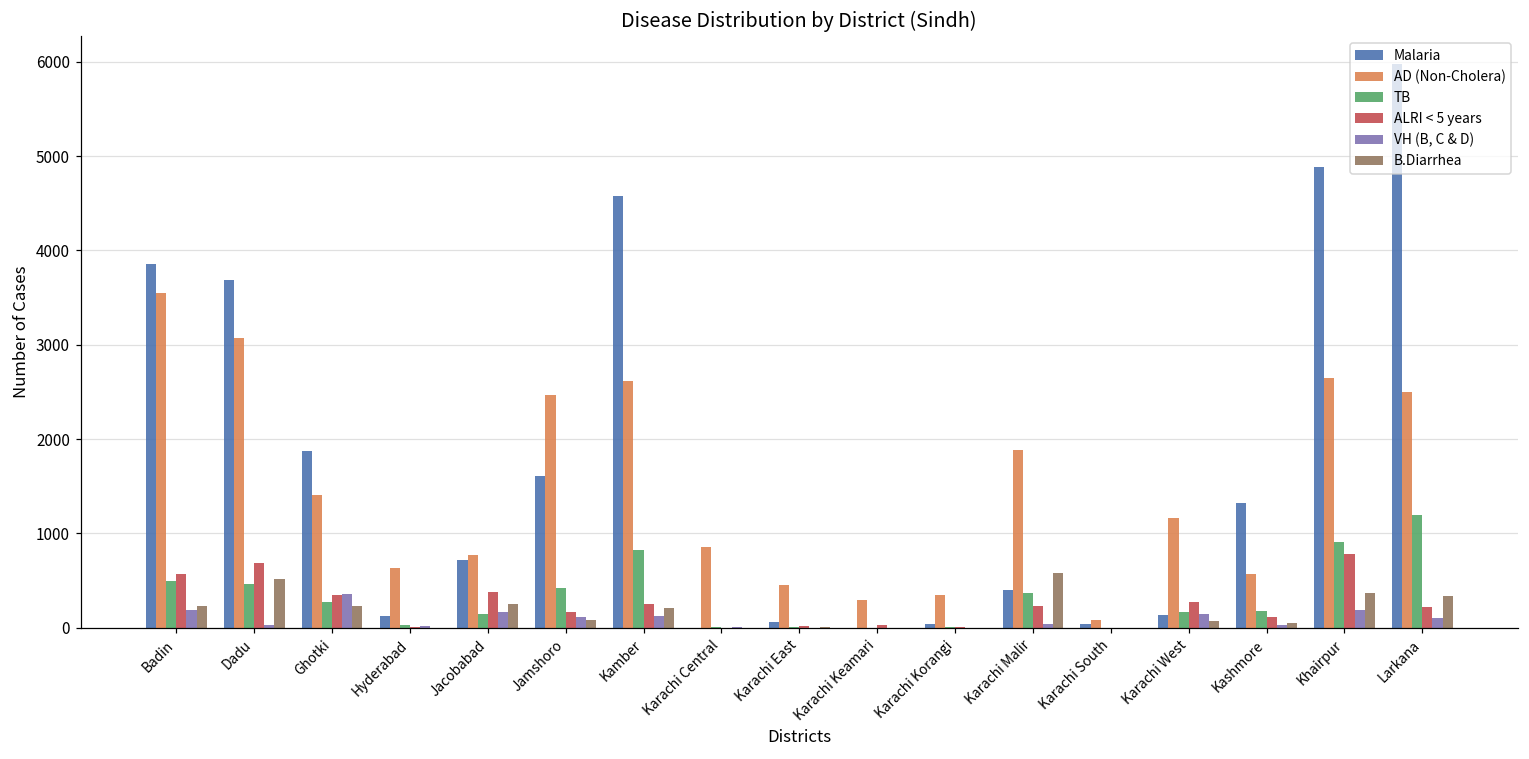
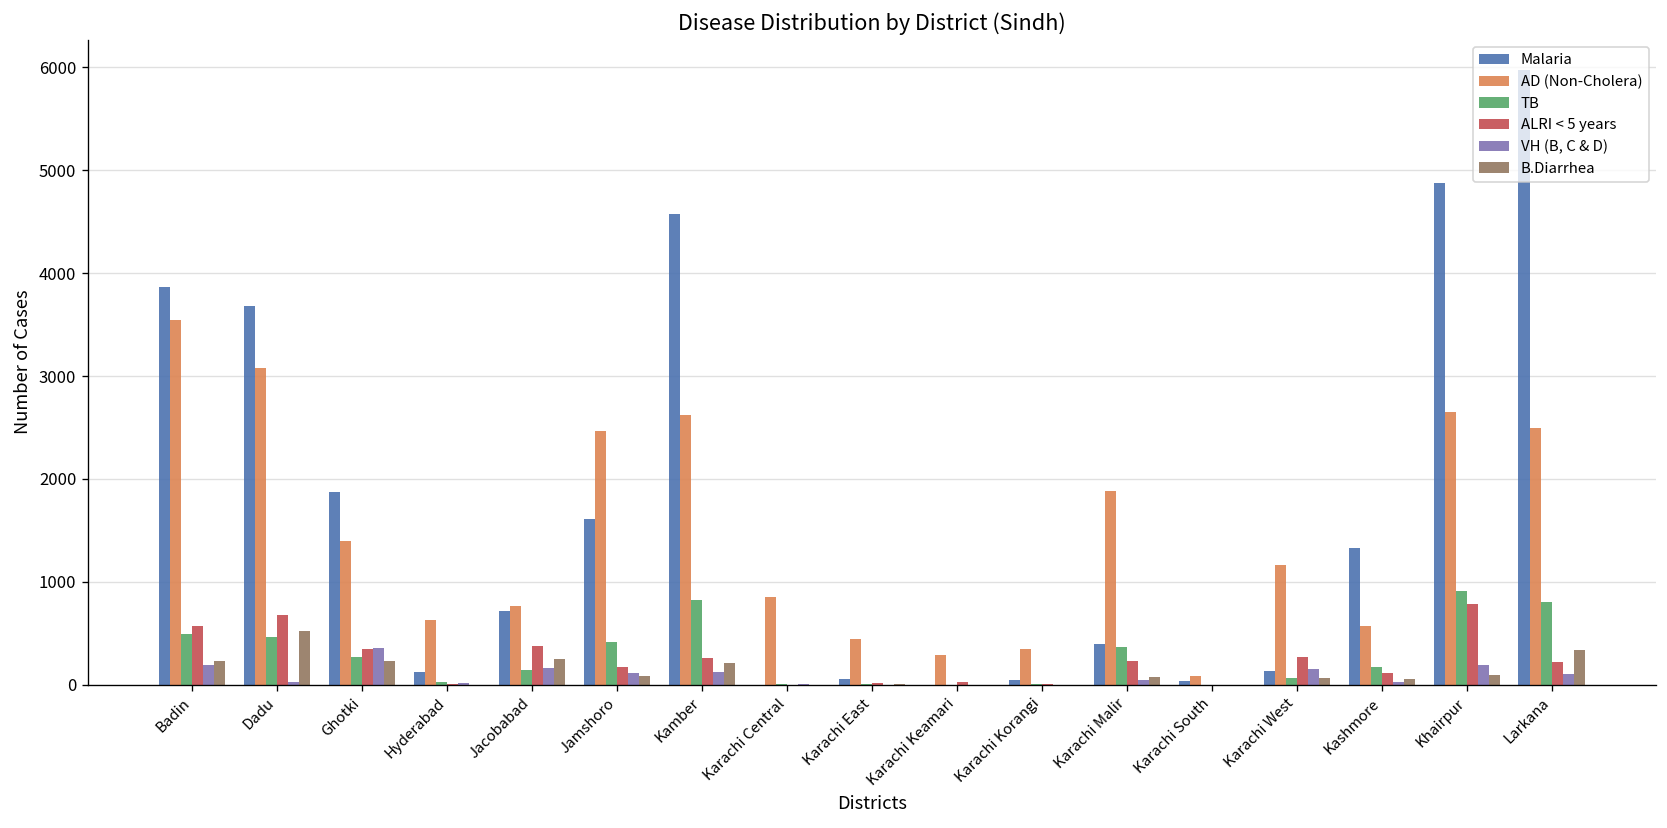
  {
    "TB": {
      "Badin": 500,
      "Dadu": 500,
      "Ghotki": 300,
      "Jacobabad": 100,
      "Jamshoro": 400,
      "Kamber": 800,
      "Karachi Keamari": 0,
      "Karachi Malir": 400,
      "Karachi South": 0,
-     "Karachi West": 200,
+     "Karachi West": 100,
      "Kashmore": 200,
      "Khairpur": 900,
-     "Larkana": 1200
+     "Larkana": 800
    },
    "B.Diarrhea": {
      "Badin": 200,
      "Dadu": 500,
      "Ghotki": 200,
      "Hyderabad": 0,
      "Jacobabad": 300,
      "Jamshoro": 100,
      "Kamber": 200,
      "Karachi Keamari": 0,
-     "Karachi Malir": 600,
+     "Karachi Malir": 100,
      "Karachi South": 0,
      "Karachi West": 100,
      "Kashmore": 100,
-     "Khairpur": 400,
+     "Khairpur": 100,
      "Larkana": 300
    }
  }
